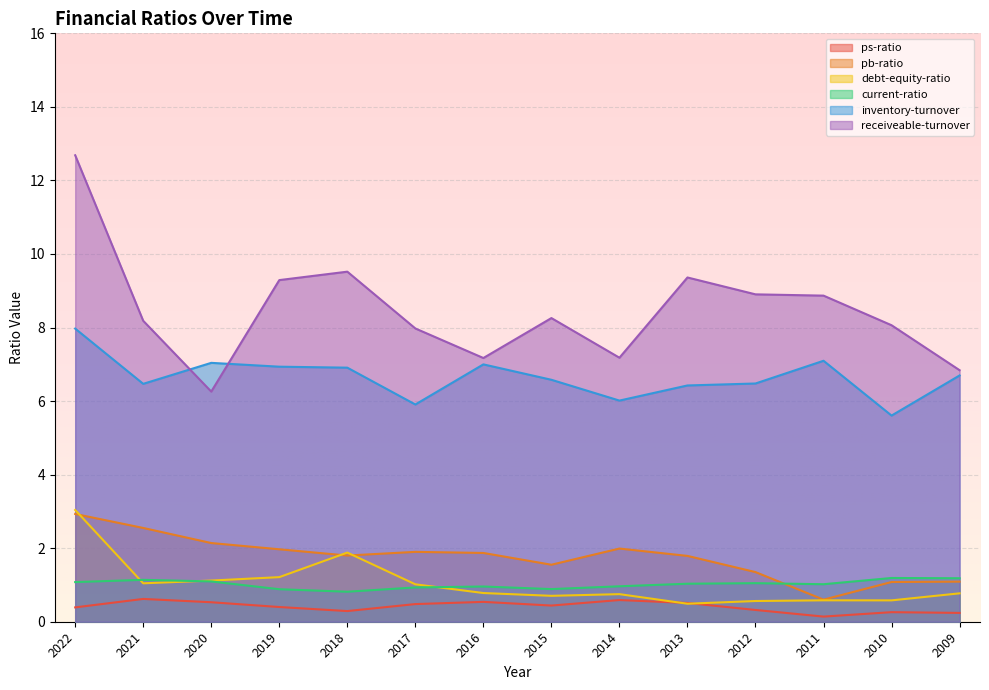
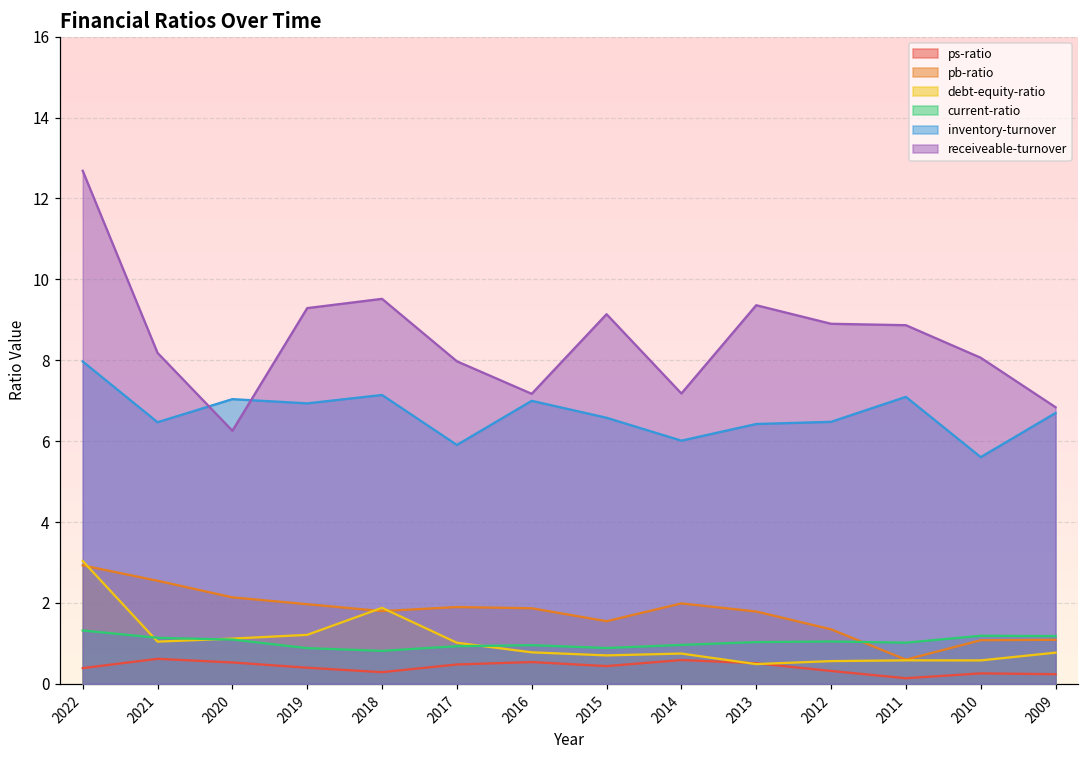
  {
    "current-ratio": {
-     "2022": 1.1,
+     "2022": 1.3,
      "2021": 1.1,
      "2019": 0.9,
      "2018": 0.8,
      "2017": 0.9,
      "2016": 1.0,
      "2015": 0.9,
      "2014": 1.0,
      "2013": 1.0,
      "2012": 1.0,
      "2011": 1.0,
      "2010": 1.2,
      "2009": 1.2
    },
    "inventory-turnover": {
      "2022": 8.0,
      "2021": 6.5,
      "2020": 7.0,
      "2019": 6.9,
-     "2018": 6.9,
+     "2018": 7.1,
      "2017": 5.9,
      "2016": 7.0,
      "2015": 6.6,
      "2014": 6.0,
      "2013": 6.4,
      "2012": 6.5,
      "2011": 7.1,
      "2010": 5.6,
      "2009": 6.7
    },
    "receiveable-turnover": {
      "2022": 12.7,
      "2021": 8.2,
      "2020": 6.3,
      "2019": 9.3,
      "2018": 9.5,
      "2017": 8.0,
      "2016": 7.2,
-     "2015": 8.3,
+     "2015": 9.1,
      "2014": 7.2,
      "2013": 9.4,
      "2012": 8.9,
      "2011": 8.9,
      "2010": 8.1,
      "2009": 6.8
    }
  }
